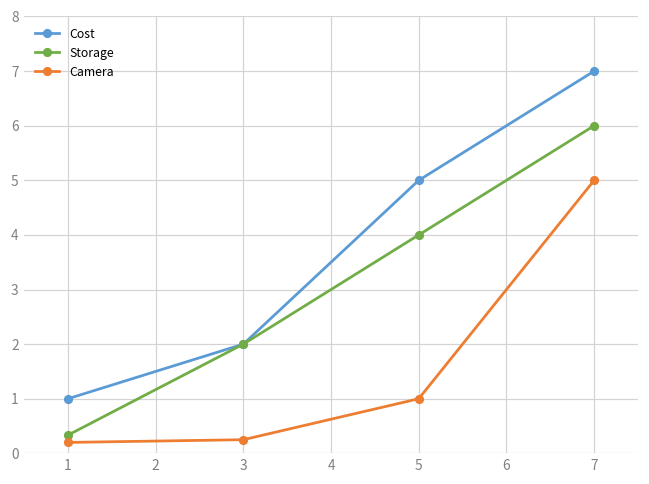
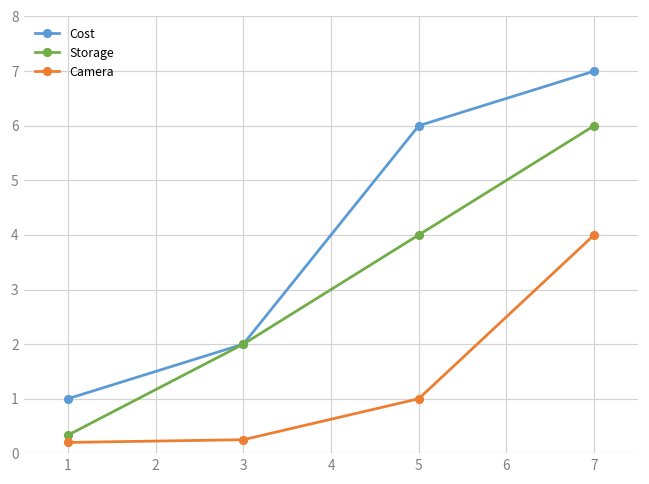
  {
    "Cost": {
      "1": 1,
-     "5": 5,
+     "5": 6,
      "7": 7
    },
    "Storage": {
      "1": 0.3,
      "5": 4,
      "7": 6
    },
    "Camera": {
      "1": 0.2,
      "3": 0.3,
      "5": 1,
-     "7": 5
+     "7": 4
    }
  }
